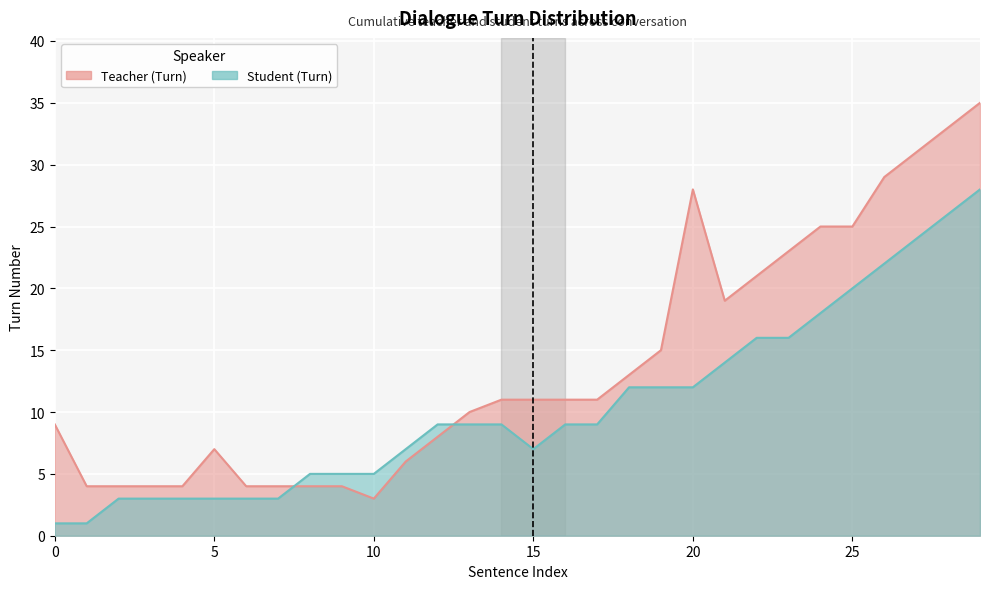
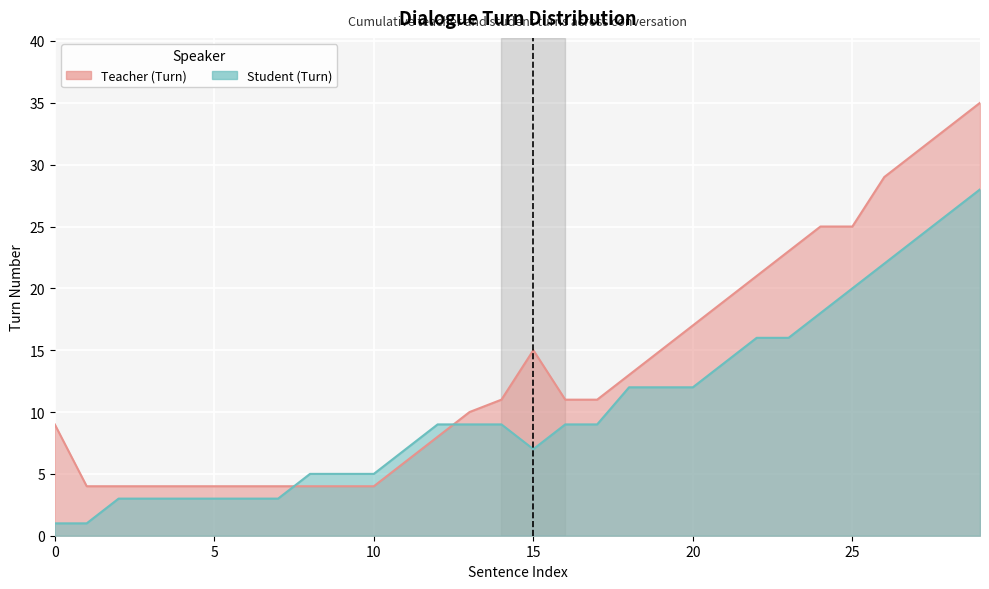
  {
    "Teacher (Turn)": {
      "0": 9,
-     "5": 7,
-     "10": 3,
-     "15": 11,
-     "20": 28,
+     "5": 4,
+     "10": 4,
+     "15": 15,
+     "20": 17,
      "25": 25
    },
    "Student (Turn)": {
      "0": 1,
      "5": 3,
      "10": 5,
      "15": 7,
      "20": 12,
      "25": 20
    }
  }
